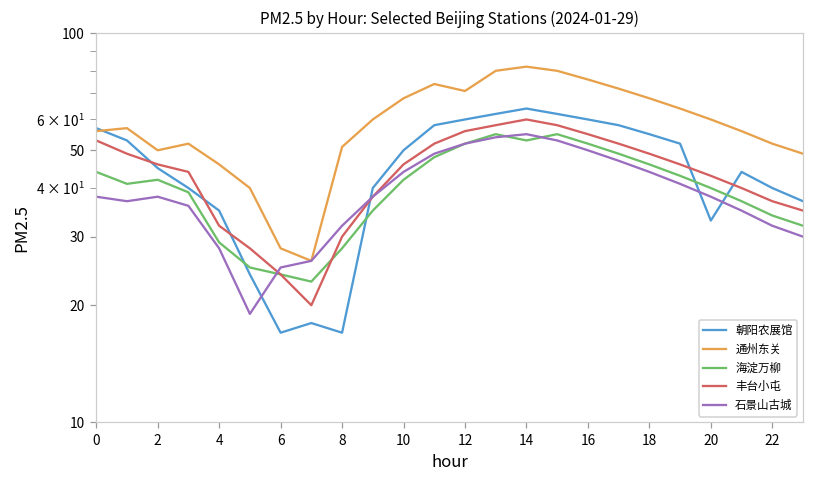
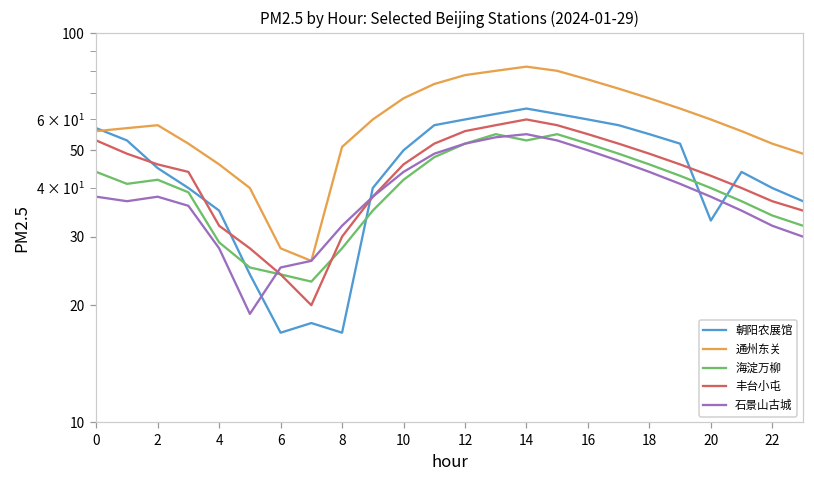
  {
    "朝阳农展馆": {
      "0": 57,
      "2": 45,
      "4": 35,
      "6": 17,
      "8": 17,
      "10": 50,
      "12": 60,
      "14": 64,
      "16": 60,
      "18": 55,
      "20": 33,
      "22": 40
    },
    "通州东关": {
      "0": 56,
-     "2": 50,
+     "2": 58,
      "4": 46,
      "6": 28,
      "8": 51,
      "10": 68,
-     "12": 71,
+     "12": 78,
      "14": 82,
      "16": 76,
      "18": 68,
      "20": 60,
      "22": 52
    },
    "海淀万柳": {
      "0": 44,
      "2": 42,
      "4": 29,
      "8": 28,
      "10": 42,
      "14": 53,
      "16": 52,
      "18": 46,
      "20": 40,
      "22": 34
    },
    "丰台小屯": {
      "0": 53,
      "2": 46,
      "4": 32,
      "8": 30,
      "10": 46,
      "12": 56,
      "14": 60,
      "16": 55,
      "18": 49,
      "20": 43,
      "22": 37
    },
    "石景山古城": {
      "0": 38,
      "2": 38,
      "4": 28,
      "6": 25,
      "8": 32,
      "10": 44,
      "14": 55,
      "16": 50,
      "18": 44,
      "20": 38,
      "22": 32
    }
  }
